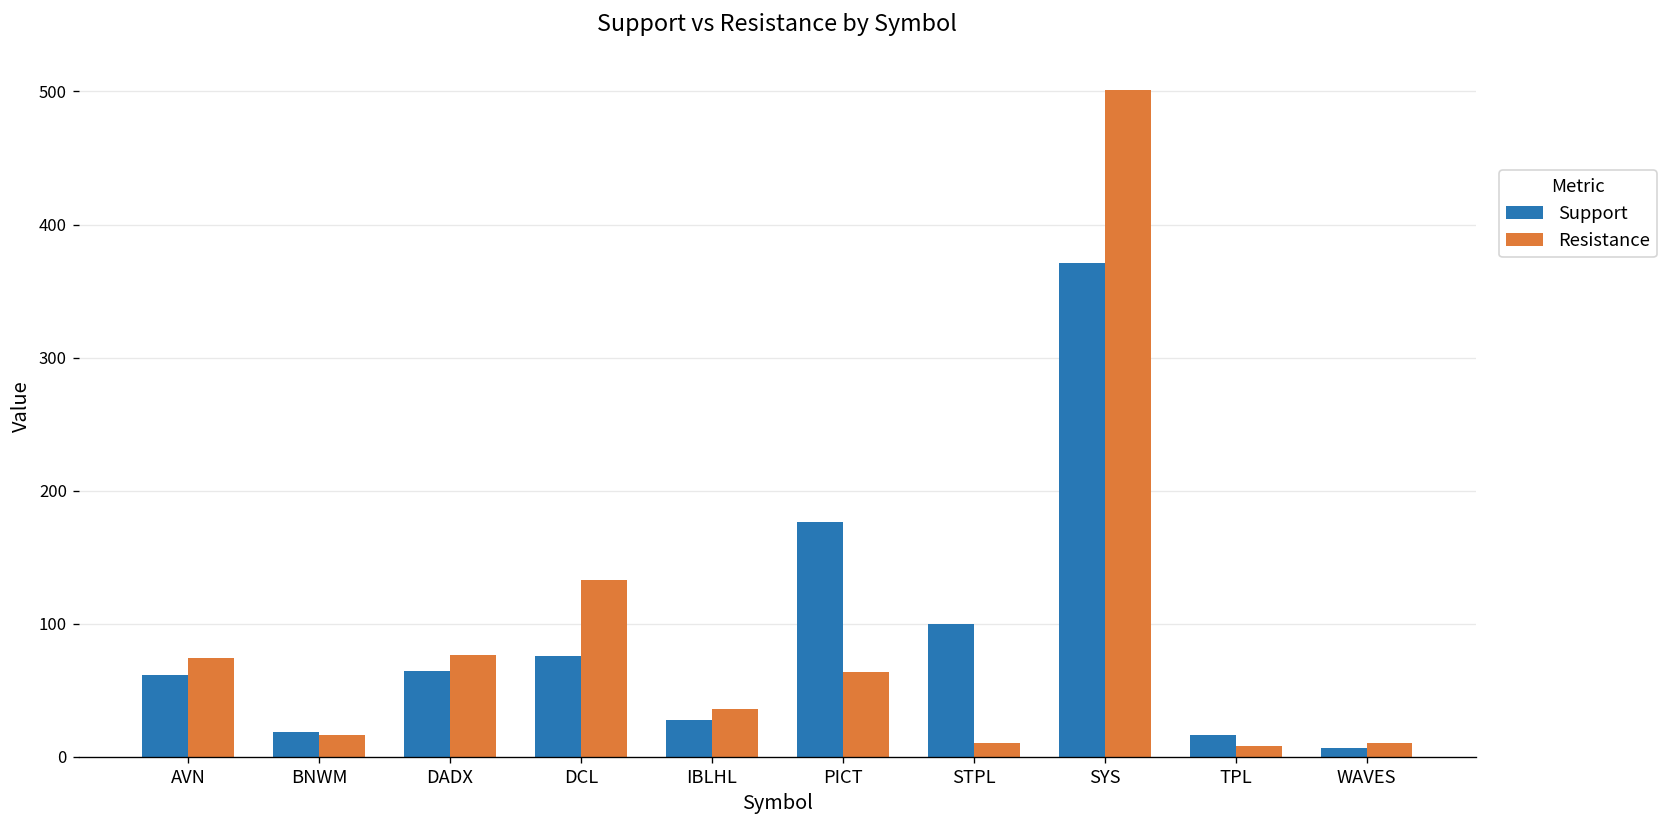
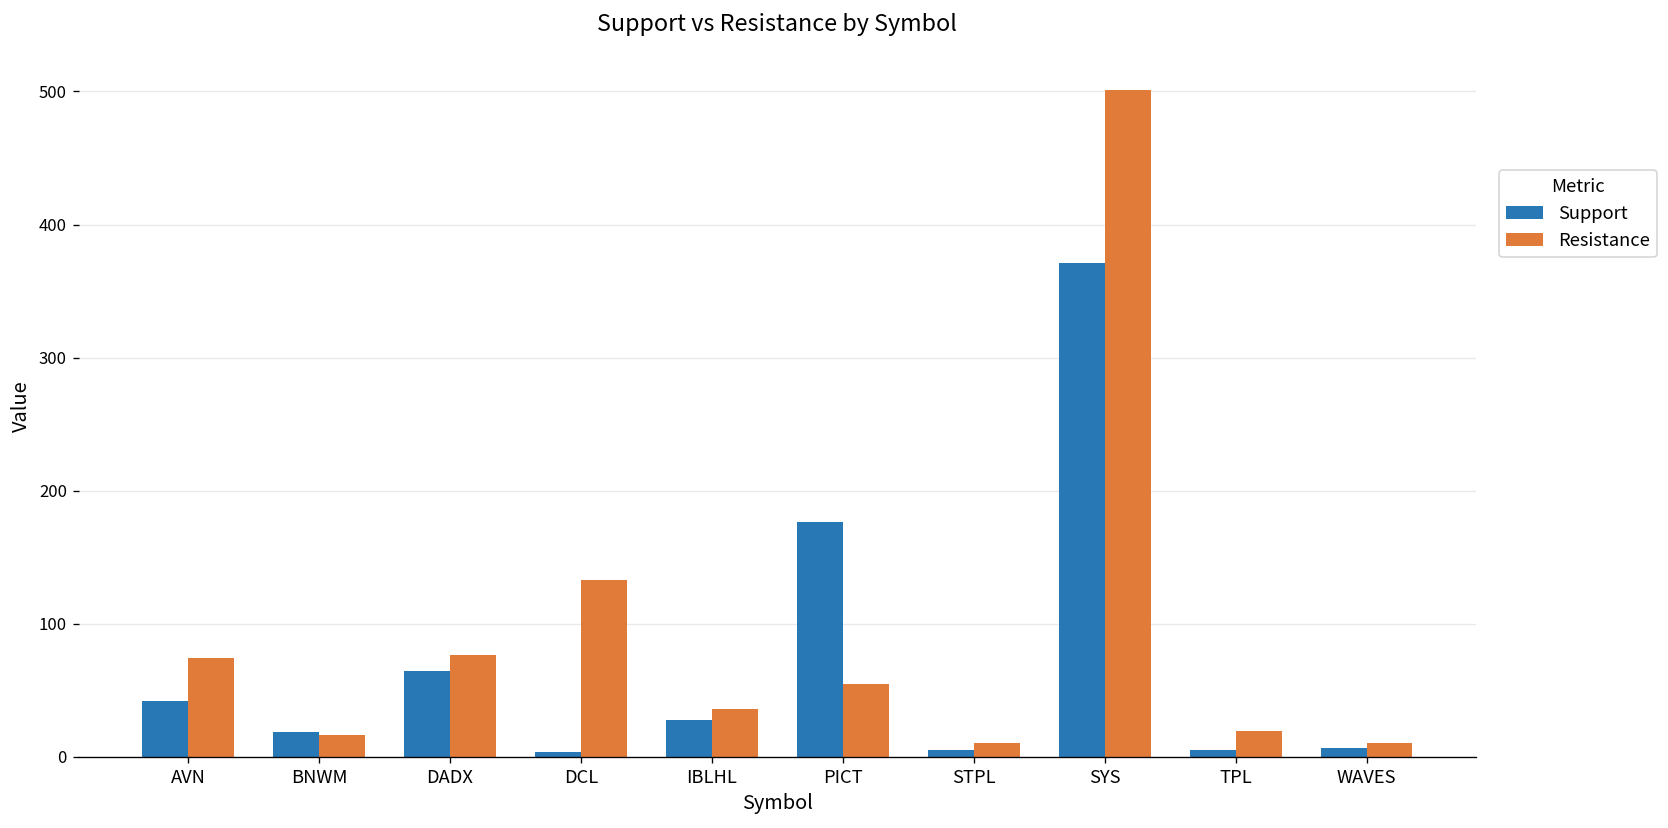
  {
    "Support": {
-     "AVN": 62,
+     "AVN": 42,
      "BNWM": 19,
      "DADX": 65,
-     "DCL": 76,
+     "DCL": 4,
      "IBLHL": 28,
      "PICT": 177,
-     "STPL": 100,
+     "STPL": 5,
      "SYS": 371,
-     "TPL": 16,
+     "TPL": 5,
      "WAVES": 6
    },
    "Resistance": {
      "AVN": 75,
      "BNWM": 17,
      "DADX": 77,
      "DCL": 133,
      "IBLHL": 36,
-     "PICT": 64,
+     "PICT": 55,
      "STPL": 10,
      "SYS": 501,
-     "TPL": 8,
+     "TPL": 20,
      "WAVES": 11
    }
  }
